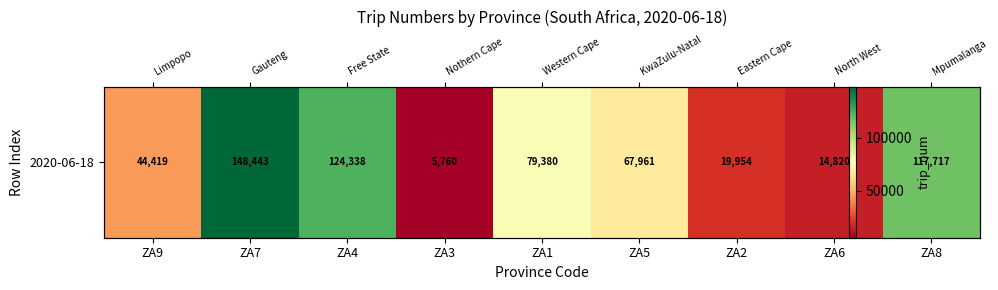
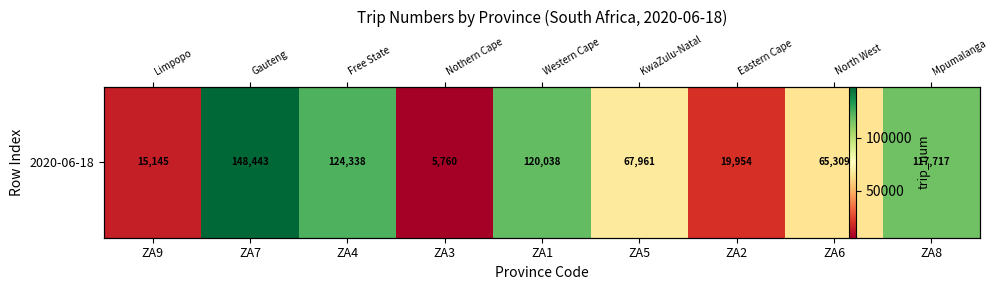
  {
    "2020-06-18": {
-     "ZA9": "44,419",
+     "ZA9": "15,145",
      "ZA7": "148,443",
      "ZA4": "124,338",
      "ZA3": "5,760",
-     "ZA1": "79,380",
+     "ZA1": "120,038",
      "ZA5": "67,961",
      "ZA2": "19,954",
-     "ZA6": "14,820",
+     "ZA6": "65,309",
      "ZA8": "117,717"
    }
  }
